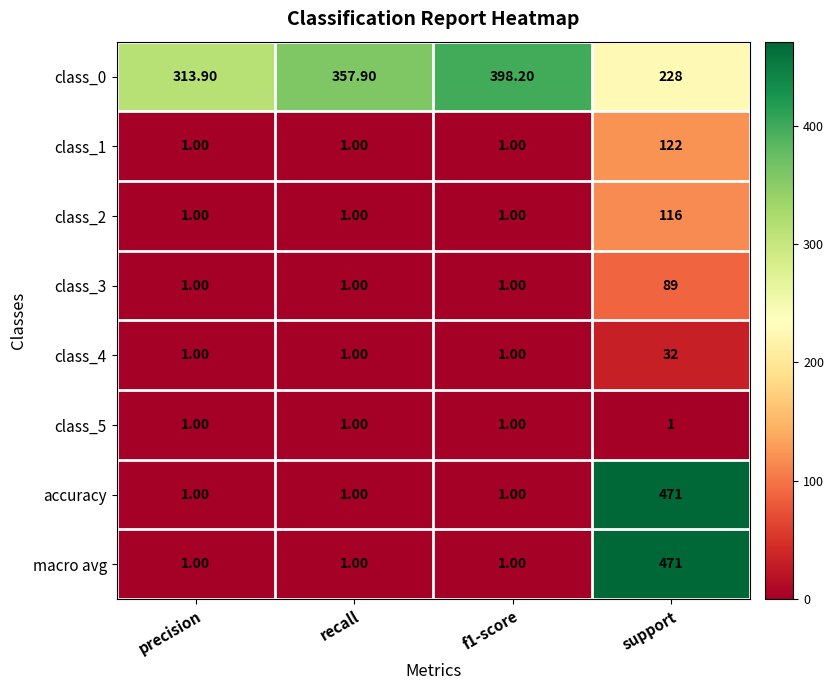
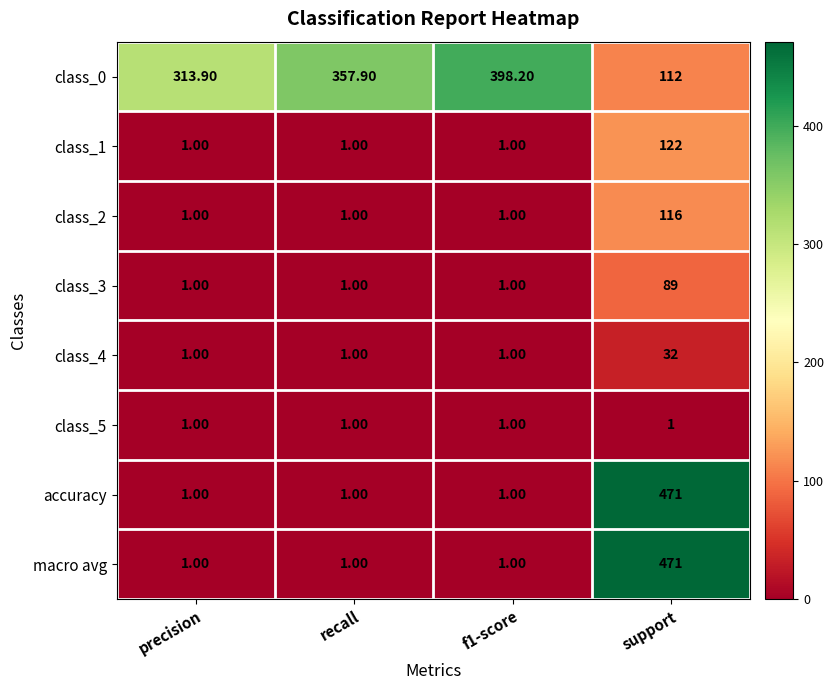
  {
    "class_0": {
      "precision": 313.90,
      "recall": 357.90,
      "f1-score": 398.20,
-     "support": 228
+     "support": 112
    },
    "class_1": {
      "precision": 1.00,
      "recall": 1.00,
      "f1-score": 1.00,
      "support": 122
    },
    "class_2": {
      "precision": 1.00,
      "recall": 1.00,
      "f1-score": 1.00,
      "support": 116
    },
    "class_3": {
      "precision": 1.00,
      "recall": 1.00,
      "f1-score": 1.00,
      "support": 89
    },
    "class_4": {
      "precision": 1.00,
      "recall": 1.00,
      "f1-score": 1.00,
      "support": 32
    },
    "class_5": {
      "precision": 1.00,
      "recall": 1.00,
      "f1-score": 1.00,
      "support": 1
    },
    "accuracy": {
      "precision": 1.00,
      "recall": 1.00,
      "f1-score": 1.00,
      "support": 471
    },
    "macro avg": {
      "precision": 1.00,
      "recall": 1.00,
      "f1-score": 1.00,
      "support": 471
    }
  }
